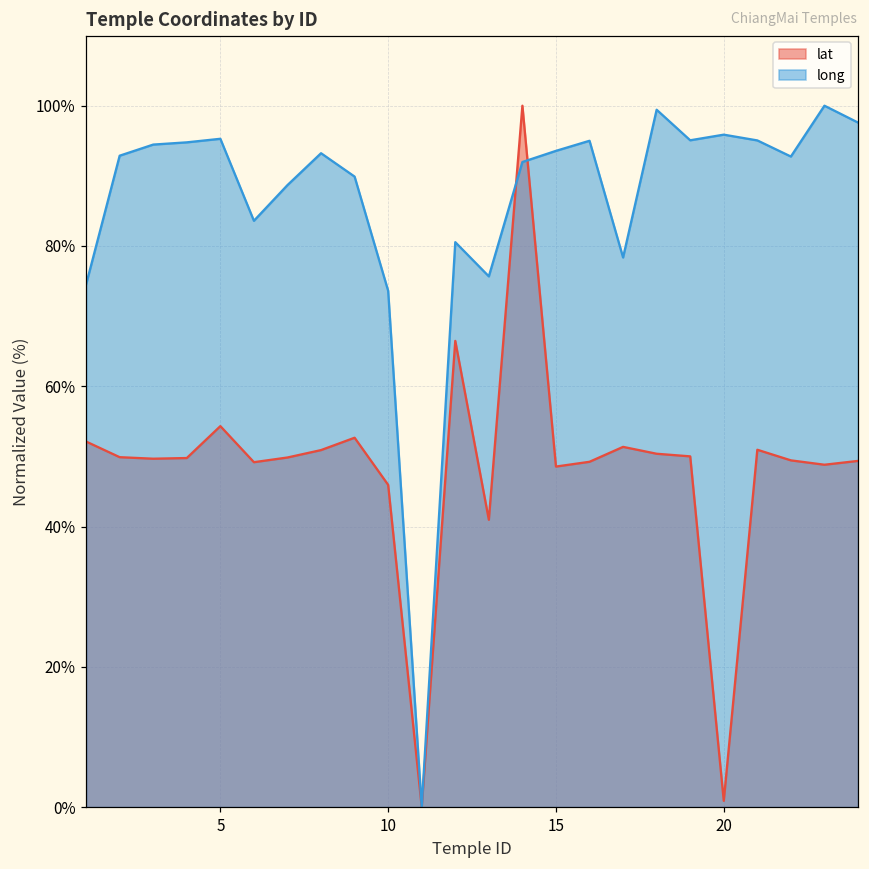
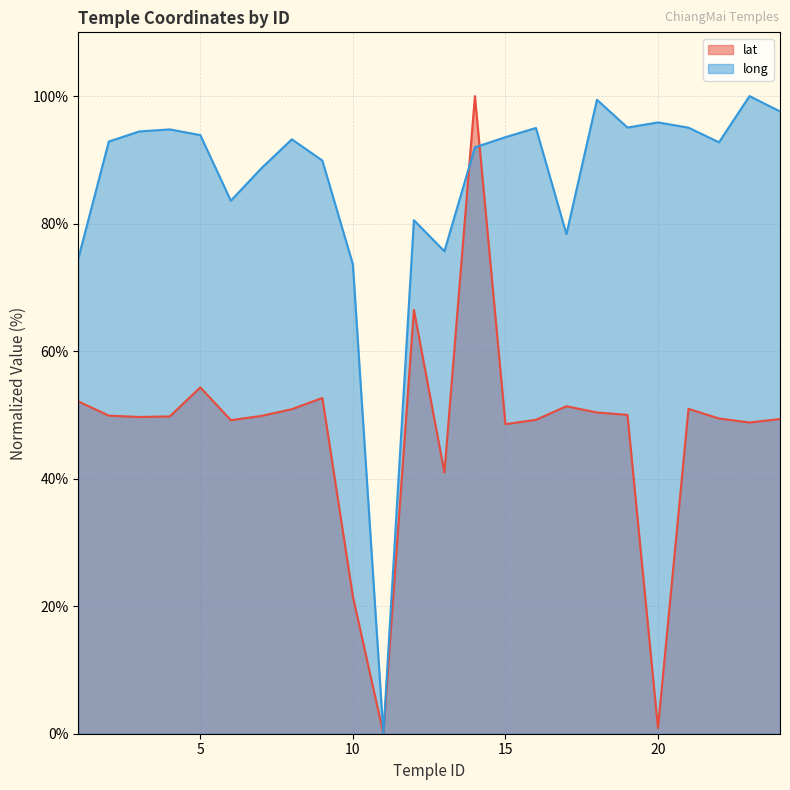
  {
    "lat": {
      "5": "54%",
-     "10": "46%",
+     "10": "22%",
      "15": "49%",
      "20": "1%"
    },
    "long": {
-     "5": "95%",
+     "5": "94%",
      "10": "74%",
      "15": "94%",
      "20": "96%"
    }
  }
